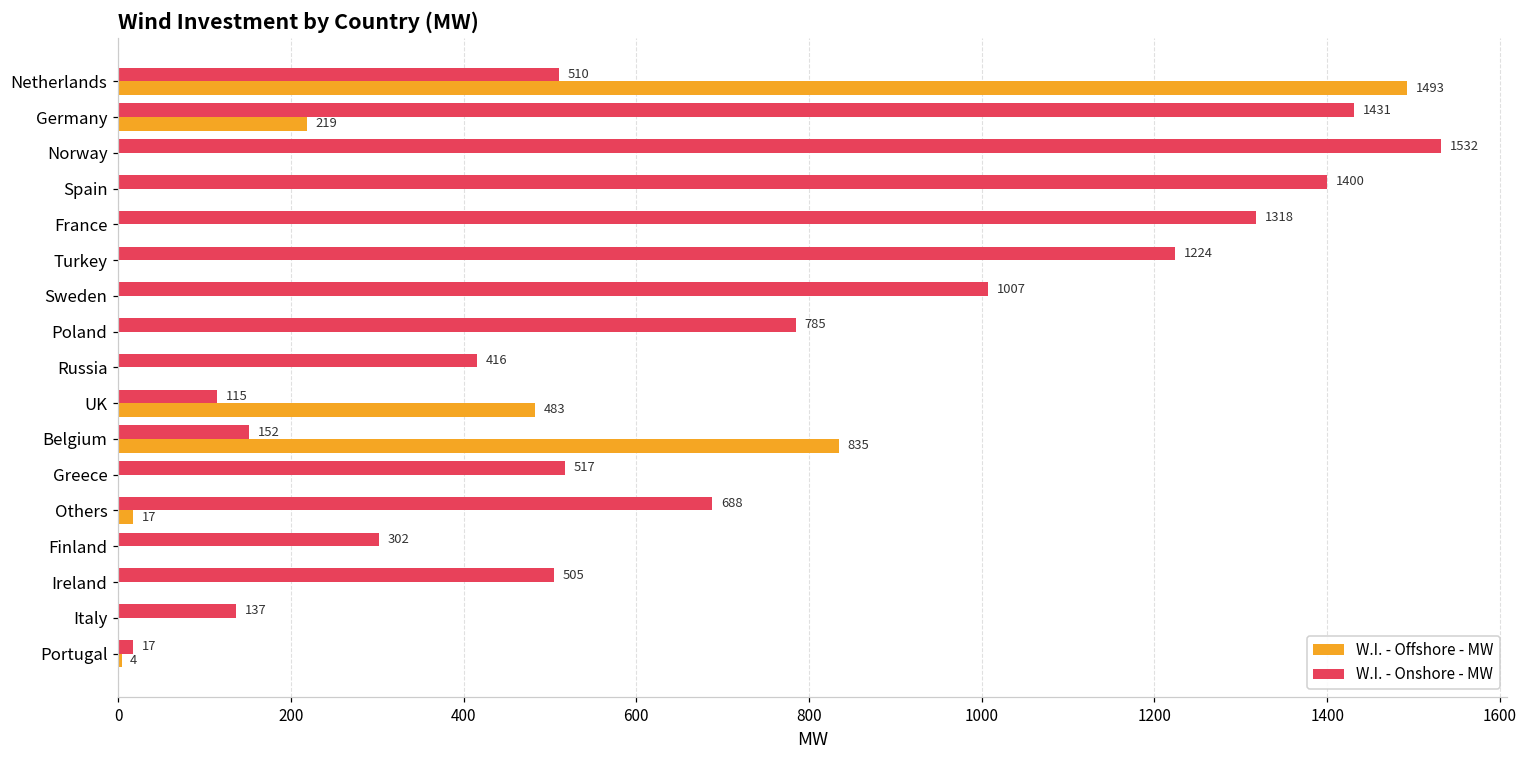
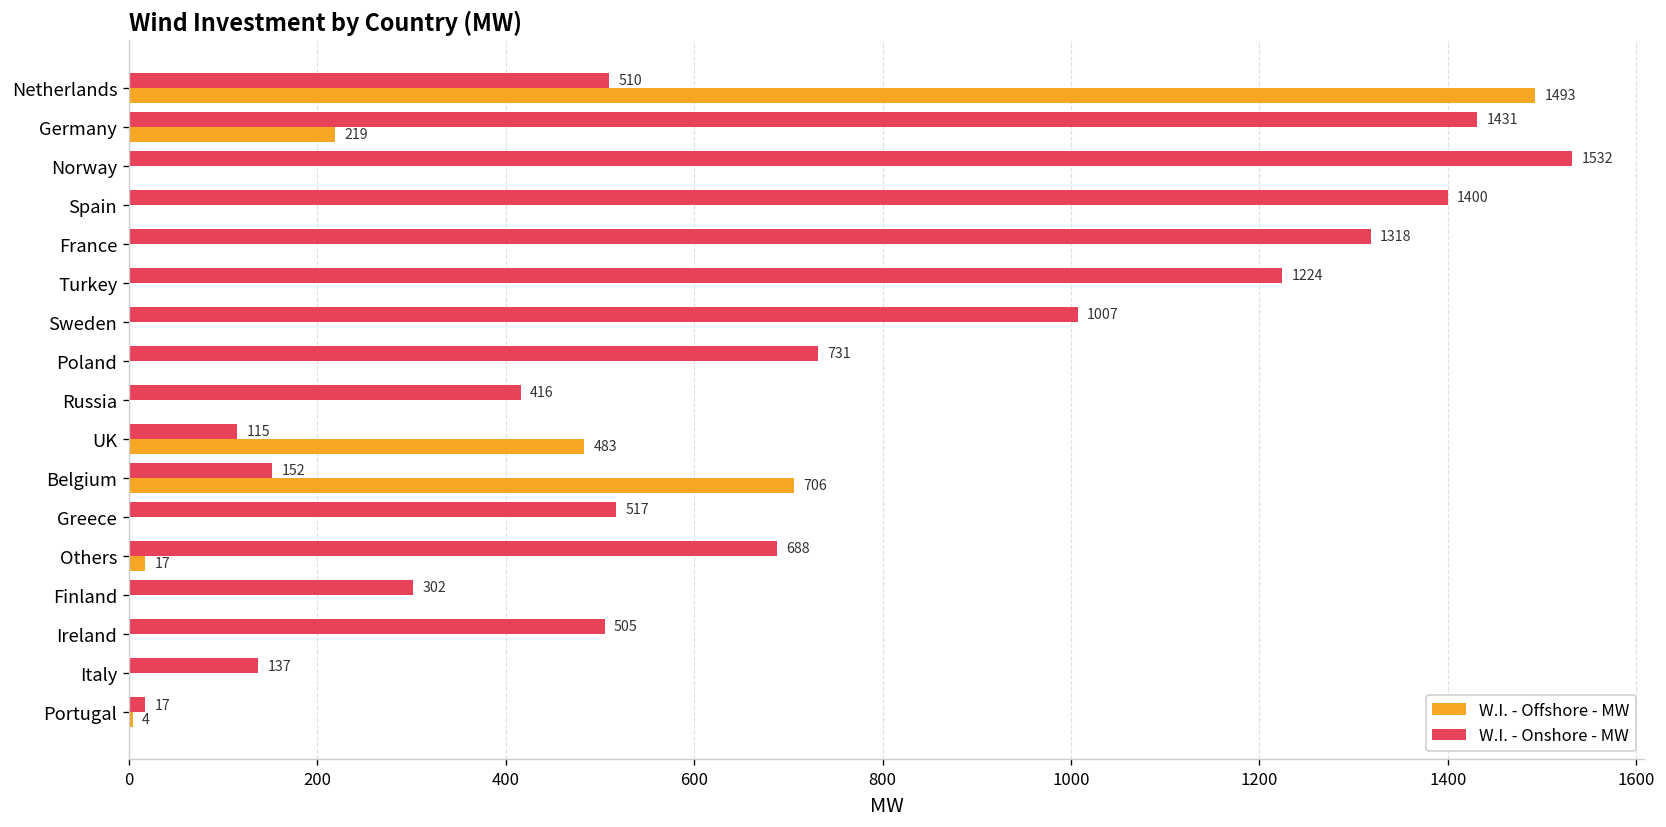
  {
    "W.I. - Offshore - MW": {
      "Netherlands": 1493,
      "Germany": 219,
      "UK": 483,
-     "Belgium": 835,
+     "Belgium": 706,
      "Others": 17,
      "Portugal": 4
    },
    "W.I. - Onshore - MW": {
      "Netherlands": 510,
      "Germany": 1431,
      "Norway": 1532,
      "Spain": 1400,
      "France": 1318,
      "Turkey": 1224,
      "Sweden": 1007,
-     "Poland": 785,
+     "Poland": 731,
      "Russia": 416,
      "UK": 115,
      "Belgium": 152,
      "Greece": 517,
      "Others": 688,
      "Finland": 302,
      "Ireland": 505,
      "Italy": 137,
      "Portugal": 17
    }
  }
